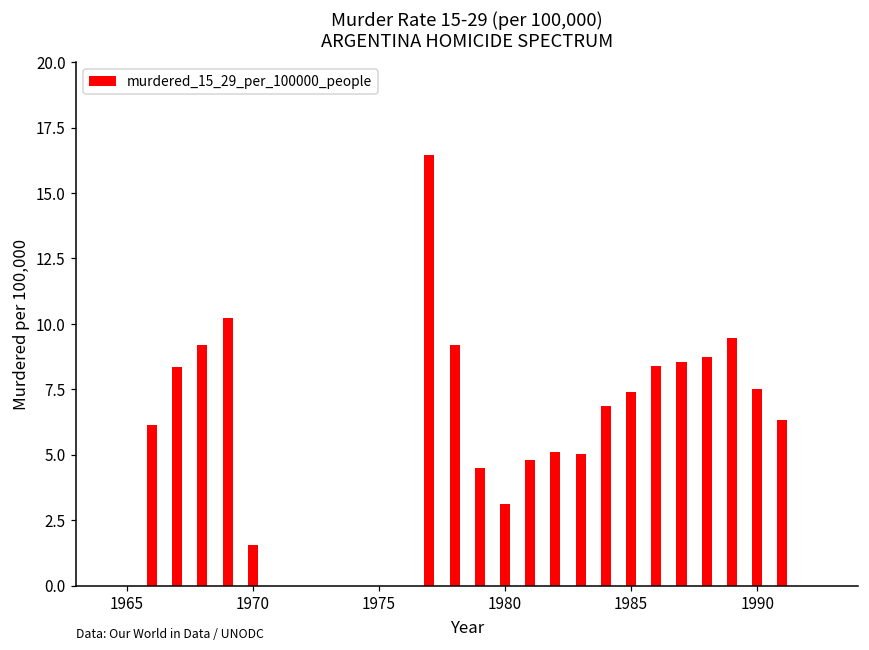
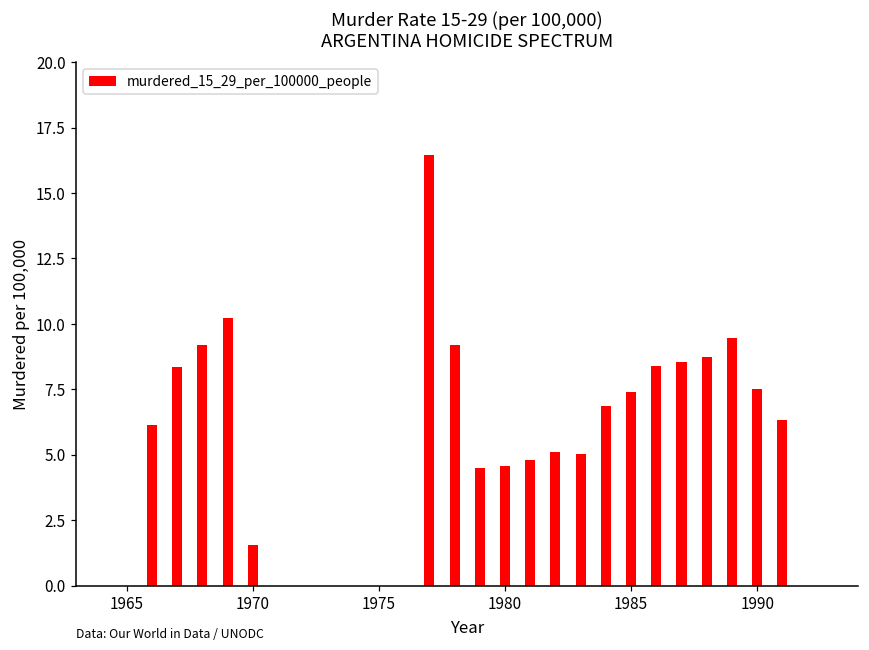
  {
    "1970": 1.5,
-   "1980": 3.1,
+   "1980": 4.6,
    "1985": 7.4,
    "1990": 7.5
  }
